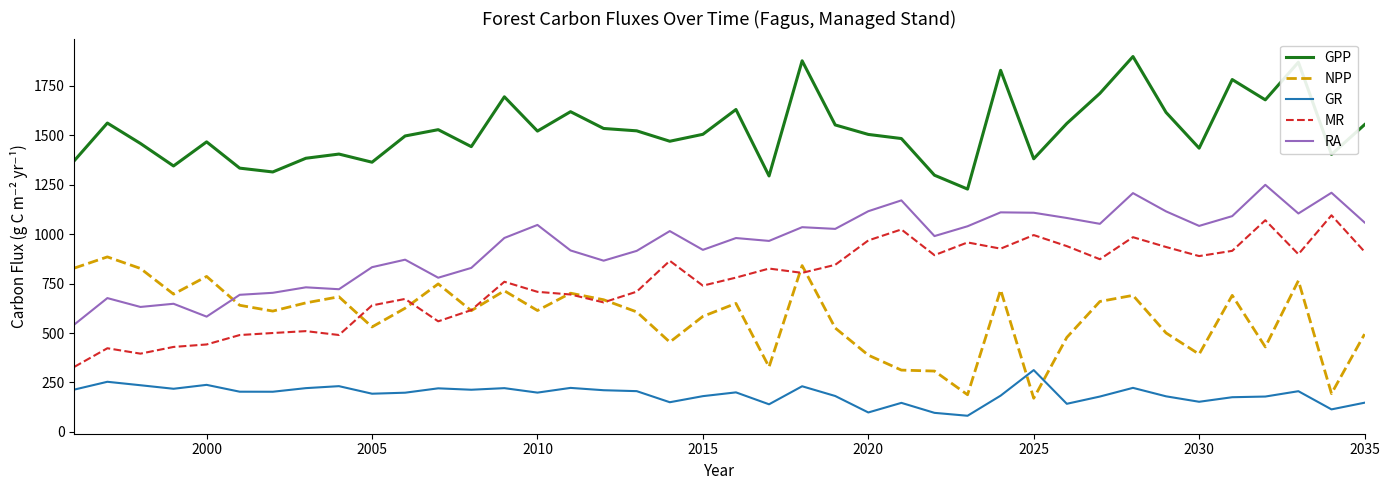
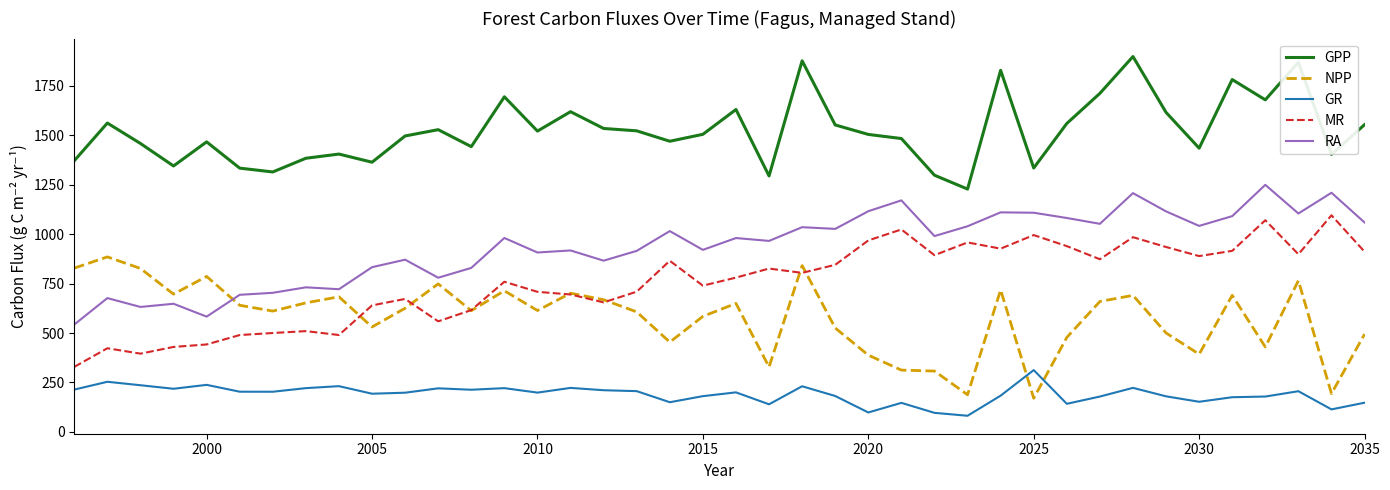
  {
    "GPP": {
      "2000": 1470,
      "2005": 1360,
      "2010": 1520,
      "2015": 1500,
      "2020": 1500,
-     "2025": 1380,
+     "2025": 1330,
      "2030": 1430,
      "2035": 1550
    },
    "NPP": {
      "2000": 790,
      "2005": 530,
      "2010": 610,
      "2015": 580,
      "2020": 390,
      "2025": 170,
      "2030": 390,
      "2035": 490
    },
    "GR": {
      "2000": 240,
      "2005": 190,
      "2010": 200,
      "2015": 180,
      "2020": 100,
      "2025": 310,
      "2030": 150,
      "2035": 150
    },
    "MR": {
      "2000": 440,
      "2005": 640,
      "2010": 710,
      "2015": 740,
      "2020": 970,
      "2025": 1000,
      "2030": 890,
      "2035": 910
    },
    "RA": {
      "2000": 580,
      "2005": 830,
-     "2010": 1050,
+     "2010": 910,
      "2015": 920,
      "2020": 1120,
      "2025": 1110,
      "2030": 1040,
      "2035": 1060
    }
  }
